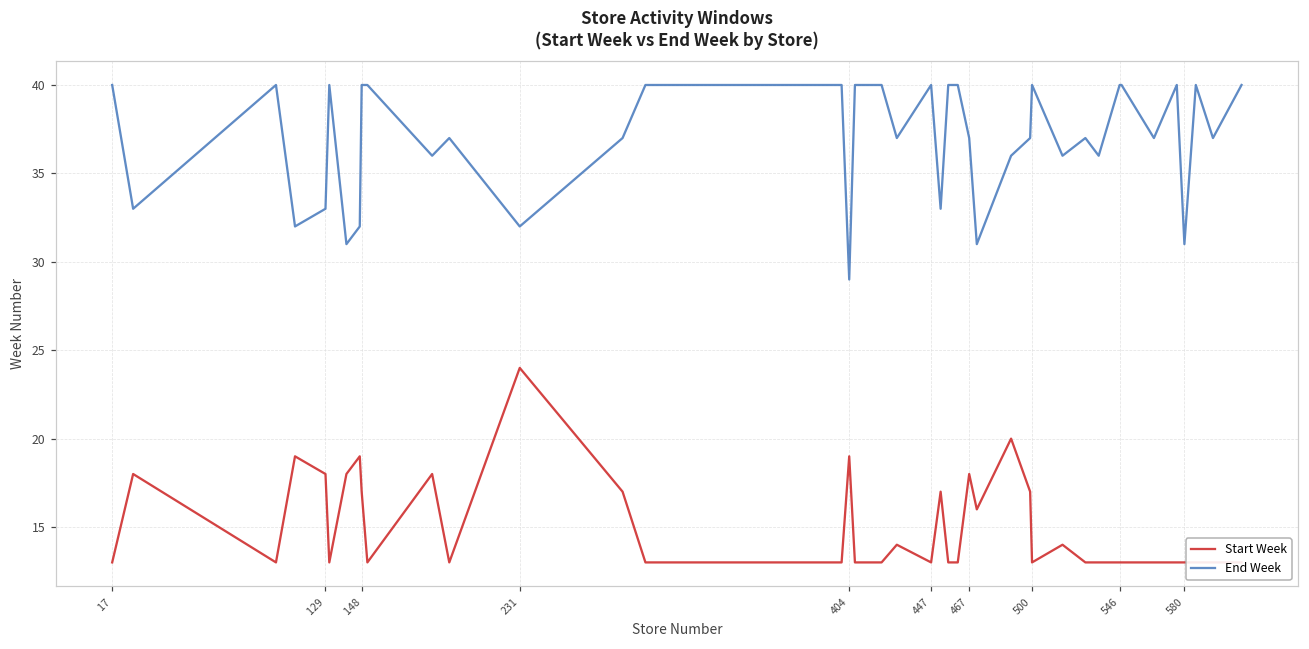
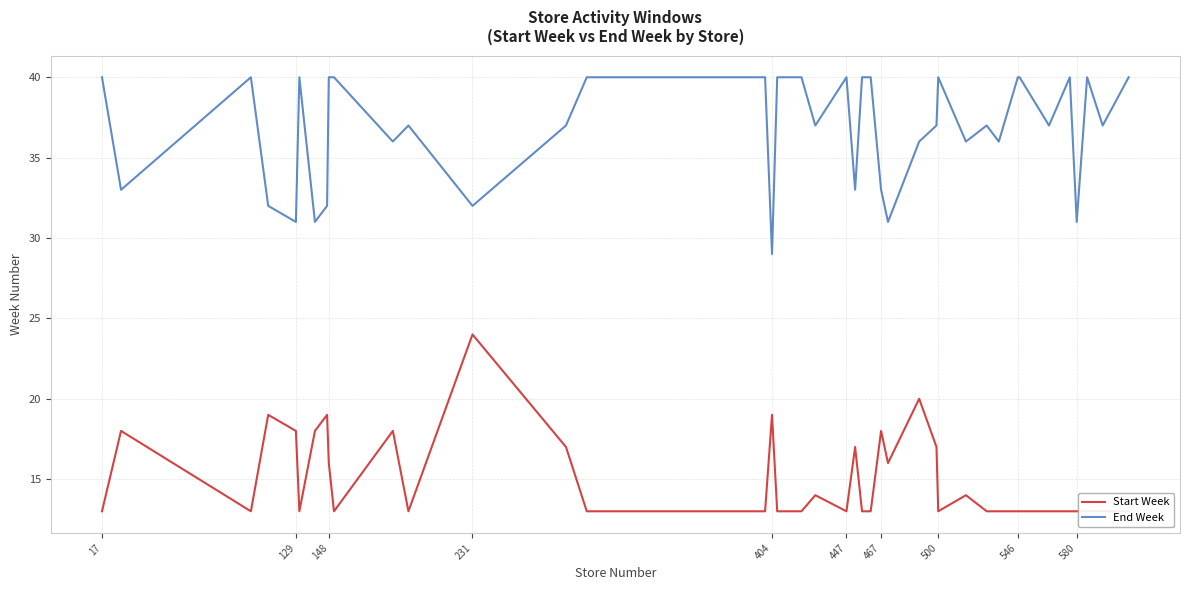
  {
    "Start Week": {
      "17": 13,
      "129": 18,
-     "148": 17,
+     "148": 16,
      "231": 24,
      "404": 19,
      "447": 13,
      "467": 18,
      "500": 13,
      "546": 13,
      "580": 13
    },
    "End Week": {
      "17": 40,
-     "129": 33,
+     "129": 31,
      "148": 40,
      "231": 32,
      "404": 29,
      "447": 40,
-     "467": 37,
+     "467": 33,
      "500": 40,
      "546": 40,
      "580": 31
    }
  }
